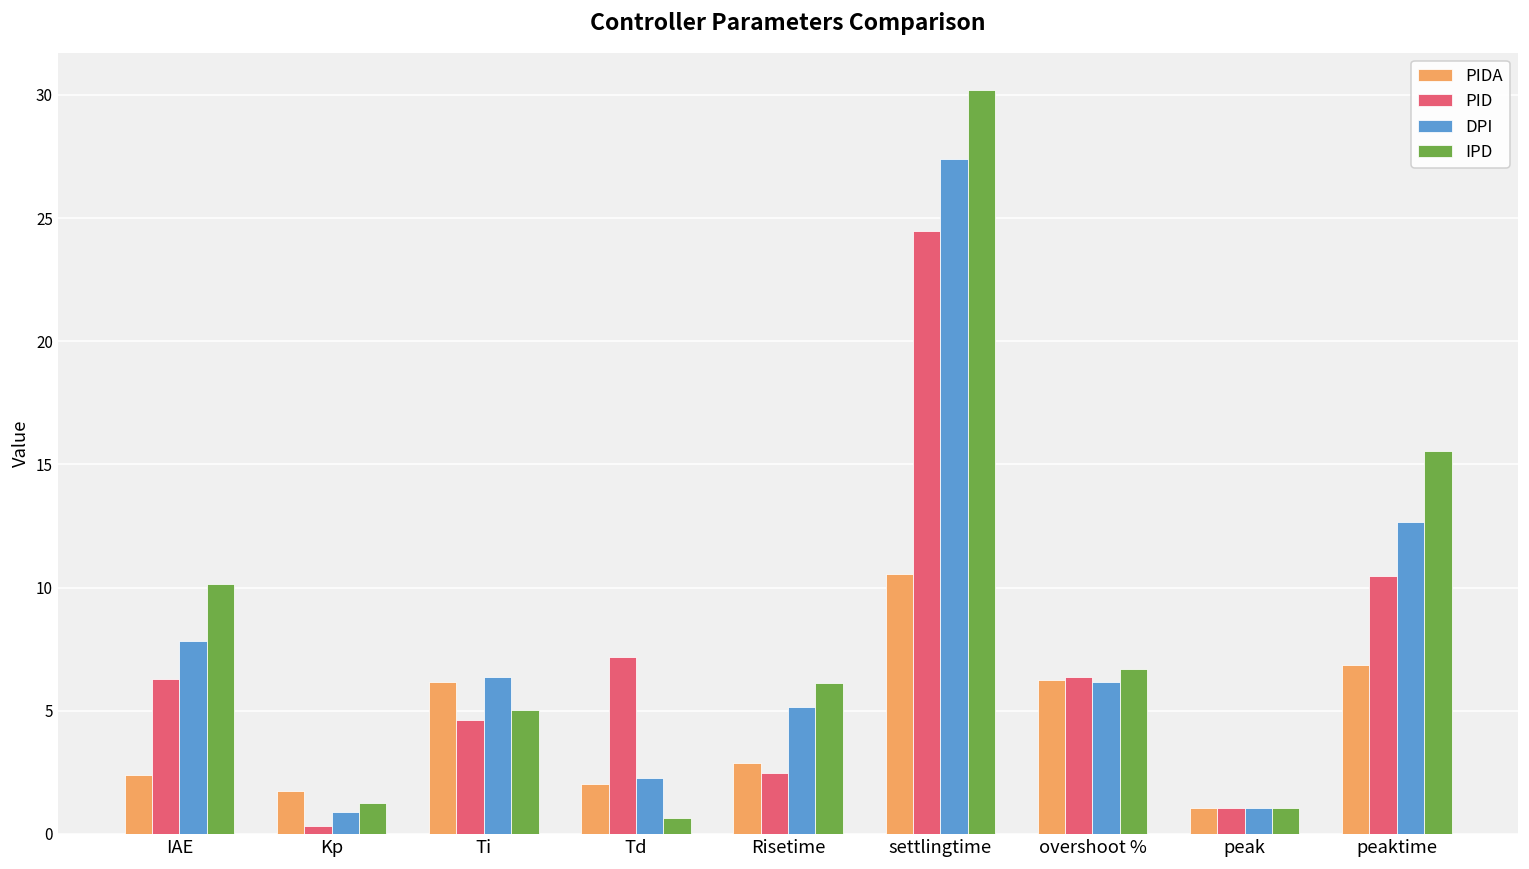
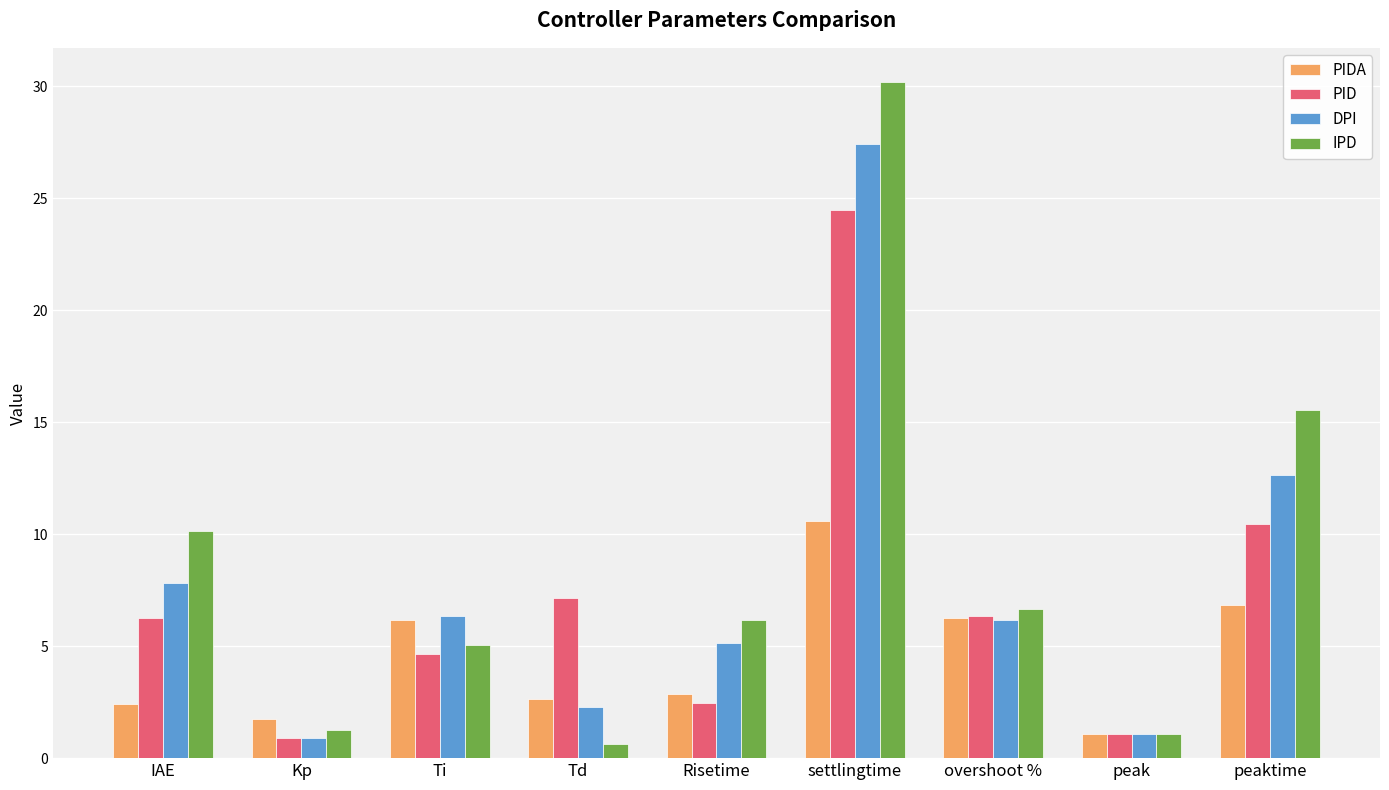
  {
    "PIDA": {
      "IAE": 2.4,
      "Kp": 1.7,
      "Ti": 6.2,
-     "Td": 2.0,
+     "Td": 2.7,
      "Risetime": 2.9,
      "settlingtime": 10.6,
      "overshoot %": 6.3,
      "peak": 1.1,
      "peaktime": 6.9
    },
    "PID": {
      "IAE": 6.3,
-     "Kp": 0.3,
+     "Kp": 0.9,
      "Ti": 4.6,
      "Td": 7.2,
      "Risetime": 2.5,
      "settlingtime": 24.5,
      "overshoot %": 6.4,
      "peak": 1.1,
      "peaktime": 10.5
    },
    "DPI": {
      "IAE": 7.8,
      "Kp": 0.9,
      "Ti": 6.4,
      "Td": 2.3,
      "Risetime": 5.2,
      "settlingtime": 27.4,
      "overshoot %": 6.2,
      "peak": 1.1,
      "peaktime": 12.7
    },
    "IPD": {
      "IAE": 10.1,
      "Kp": 1.3,
      "Ti": 5.0,
      "Td": 0.6,
      "Risetime": 6.1,
      "settlingtime": 30.2,
      "overshoot %": 6.7,
      "peak": 1.1,
      "peaktime": 15.6
    }
  }
